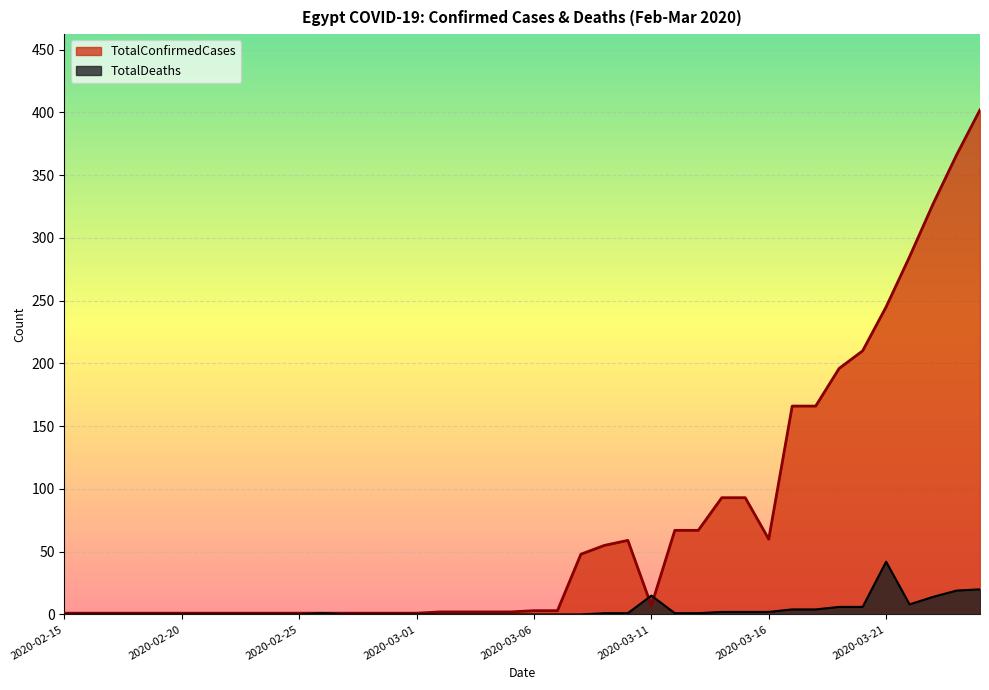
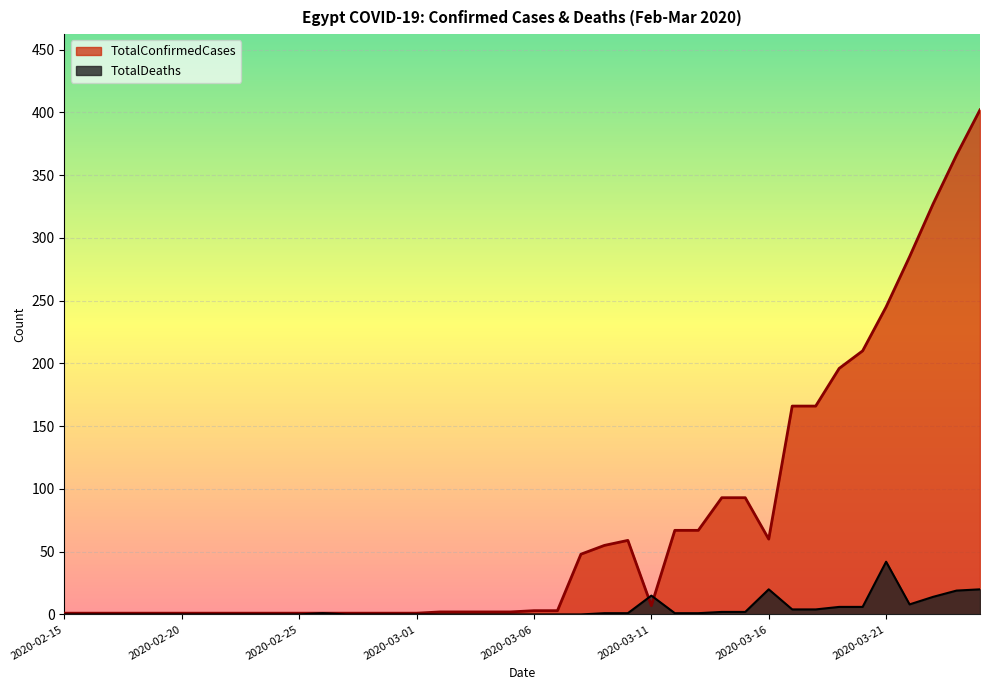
  {
    "TotalConfirmedCases": {
      "2020-03-06": 3,
      "2020-03-11": 7,
      "2020-03-16": 60,
      "2020-03-21": 245
    },
    "TotalDeaths": {
      "2020-03-06": 0,
      "2020-03-11": 15,
-     "2020-03-16": 2,
+     "2020-03-16": 20,
      "2020-03-21": 42
    }
  }
